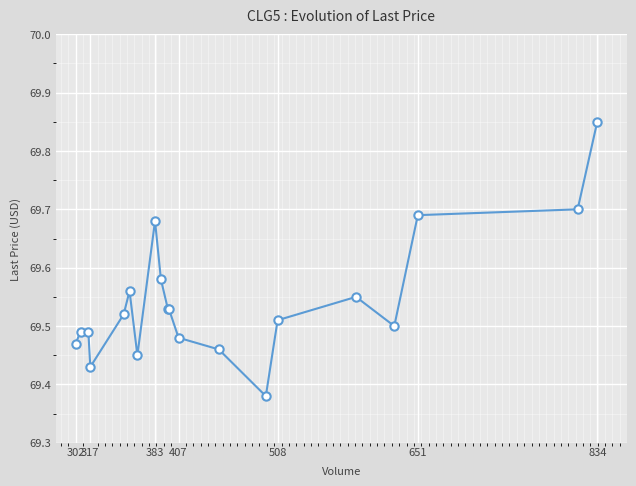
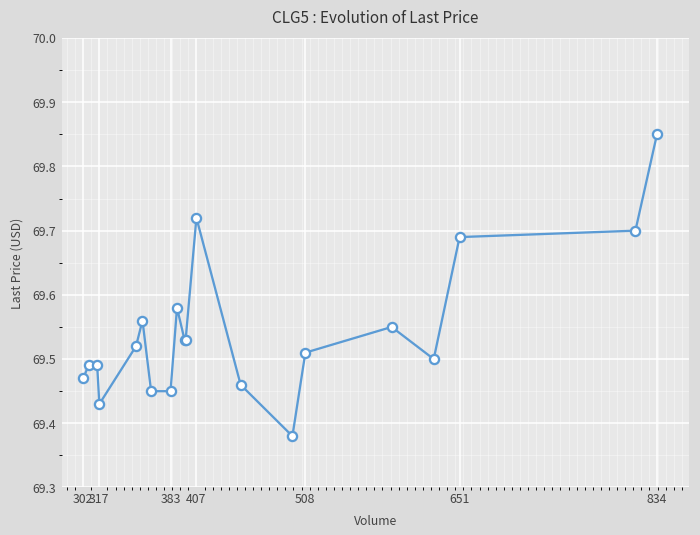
  {
-   "383": 69.68,
-   "407": 69.48,
+   "383": 69.45,
+   "407": 69.72,
    "508": 69.51,
    "651": 69.69,
    "834": 69.85
  }
